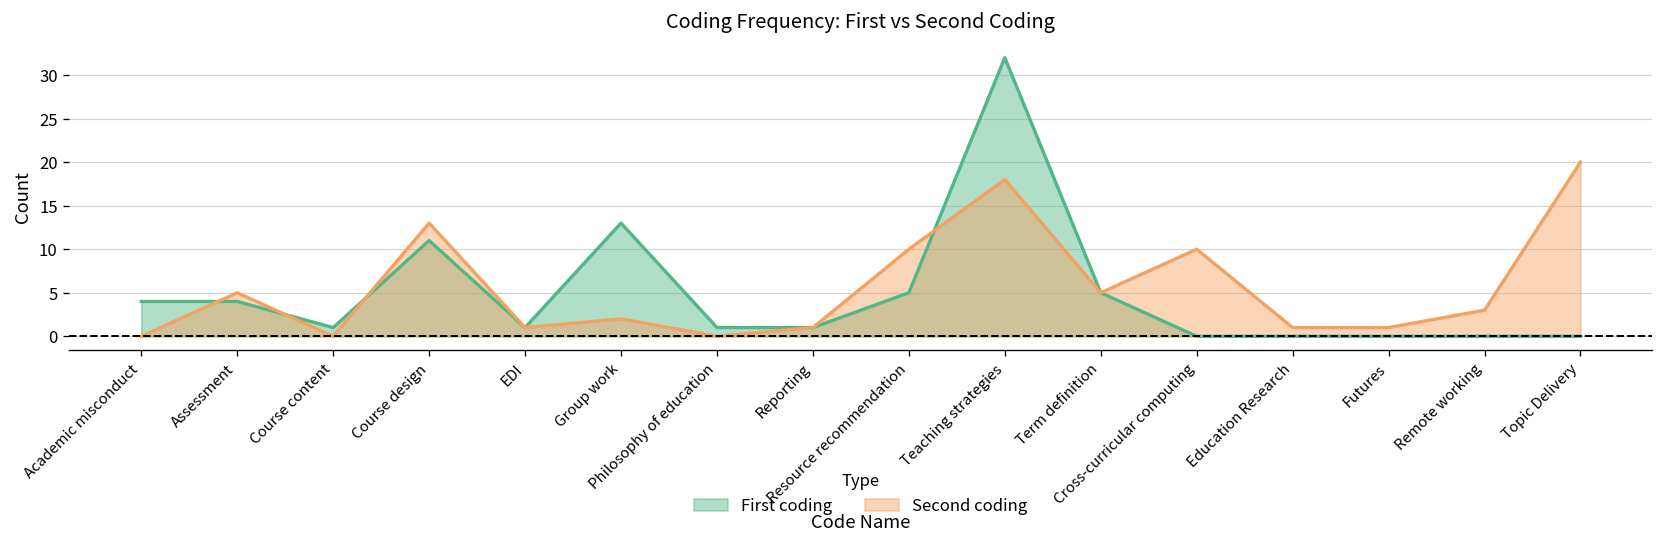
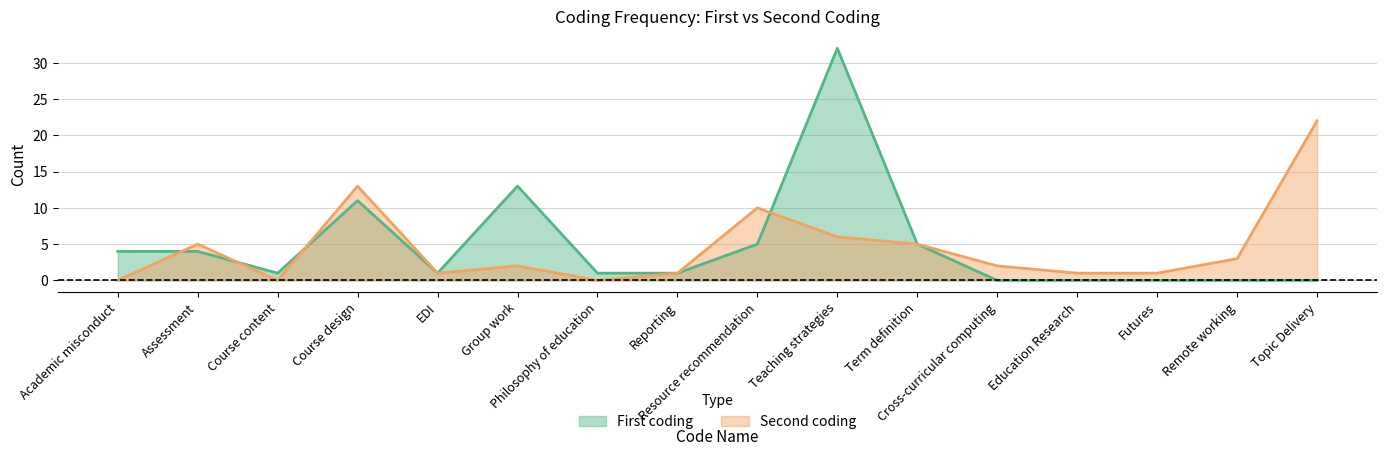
  {
    "First coding": {
      "Academic misconduct": 4,
      "Assessment": 4,
      "Course content": 1,
      "Course design": 11,
      "Group work": 13,
      "Philosophy of education": 1,
      "Resource recommendation": 5,
      "Teaching strategies": 32,
      "Cross-curricular computing": 0,
      "Education Research": 0,
      "Futures": 0,
      "Remote working": 0,
      "Topic Delivery": 0
    },
    "Second coding": {
      "Academic misconduct": 0,
      "Assessment": 5,
      "Course content": 0,
      "Course design": 13,
      "Group work": 2,
      "Philosophy of education": 0,
      "Resource recommendation": 10,
-     "Teaching strategies": 18,
-     "Cross-curricular computing": 10,
+     "Teaching strategies": 6,
+     "Cross-curricular computing": 2,
      "Education Research": 1,
      "Futures": 1,
      "Remote working": 3,
-     "Topic Delivery": 20
+     "Topic Delivery": 22
    }
  }
